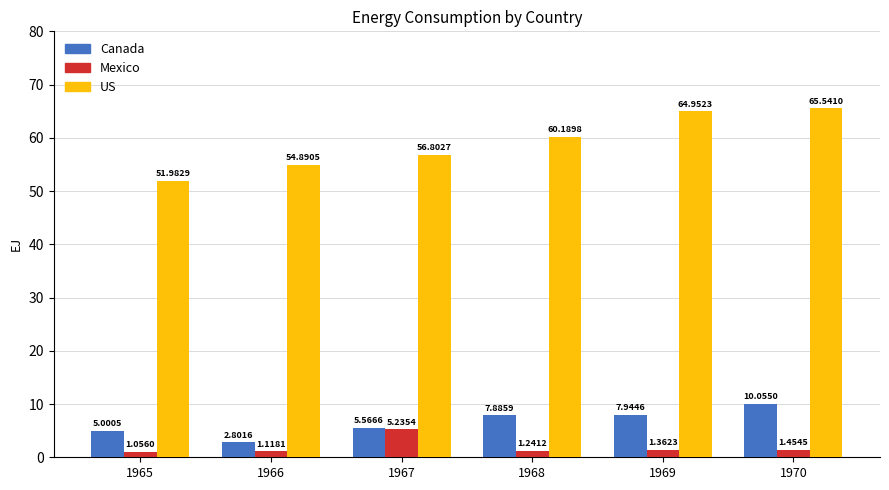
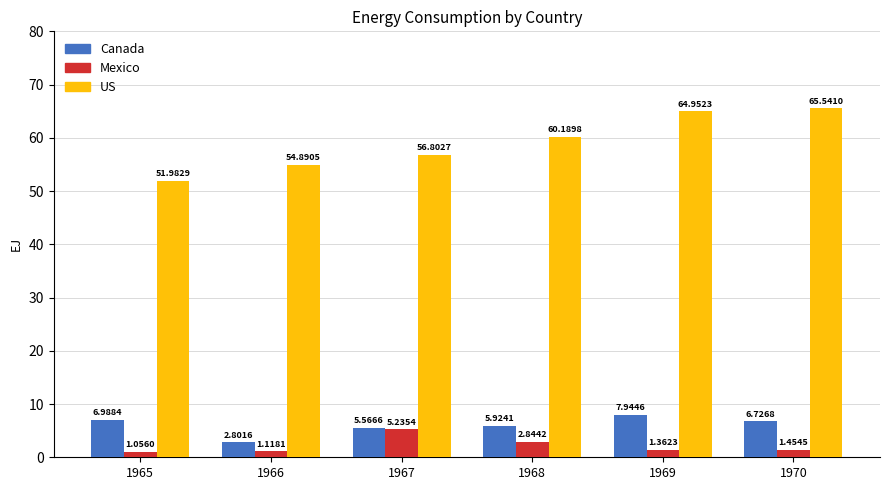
  {
    "Canada": {
-     "1965": 5.0005,
+     "1965": 6.9884,
      "1966": 2.8016,
      "1967": 5.5666,
-     "1968": 7.8859,
+     "1968": 5.9241,
      "1969": 7.9446,
-     "1970": 10.0550
+     "1970": 6.7268
    },
    "Mexico": {
      "1965": 1.0560,
      "1966": 1.1181,
      "1967": 5.2354,
-     "1968": 1.2412,
+     "1968": 2.8442,
      "1969": 1.3623,
      "1970": 1.4545
    },
    "US": {
      "1965": 51.9829,
      "1966": 54.8905,
      "1967": 56.8027,
      "1968": 60.1898,
      "1969": 64.9523,
      "1970": 65.5410
    }
  }
